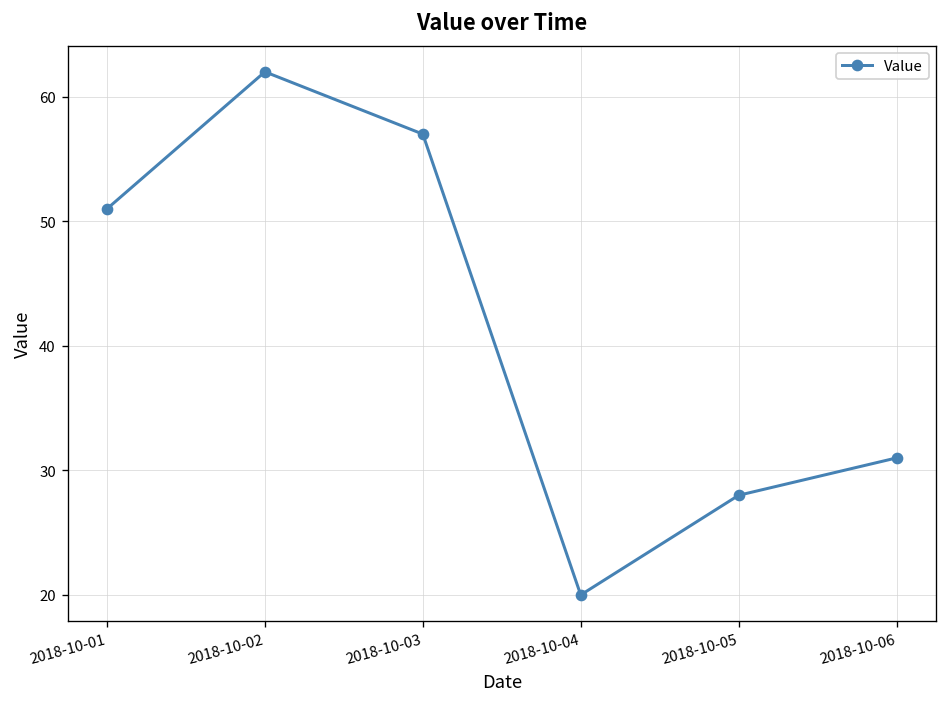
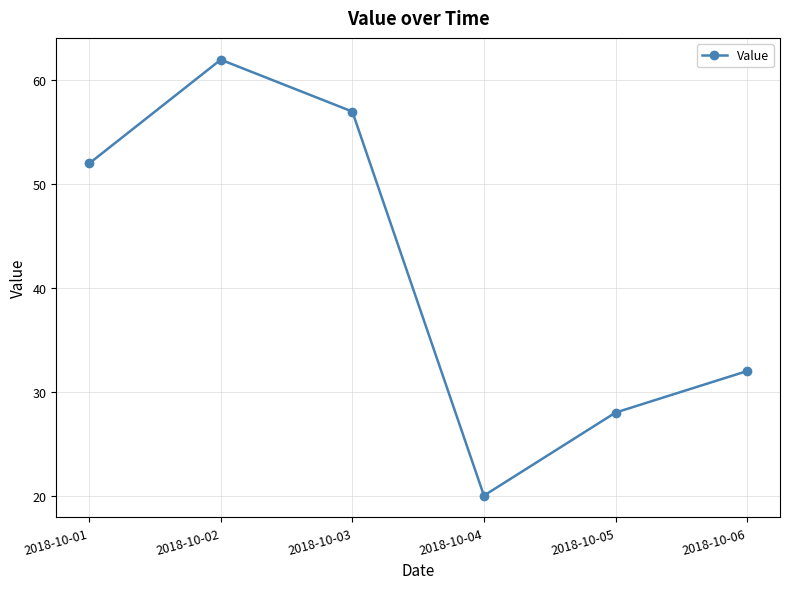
  {
-   "2018-10-01": 51,
+   "2018-10-01": 52,
    "2018-10-02": 62,
    "2018-10-03": 57,
    "2018-10-04": 20,
    "2018-10-05": 28,
-   "2018-10-06": 31
+   "2018-10-06": 32
  }
